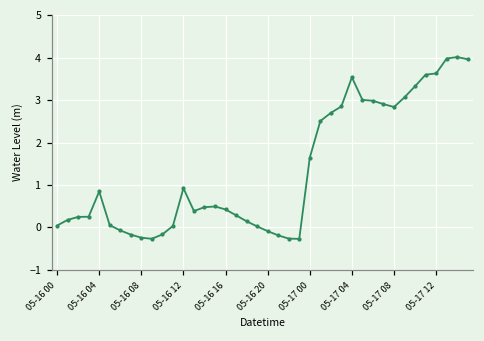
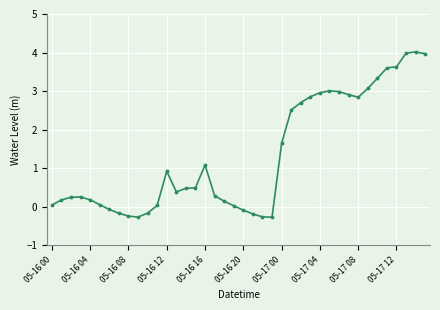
  {
    "05-16 00": 0.0,
-   "05-16 04": 0.8,
+   "05-16 04": 0.2,
    "05-16 08": -0.2,
    "05-16 12": 0.9,
-   "05-16 16": 0.4,
+   "05-16 16": 1.1,
    "05-16 20": -0.1,
    "05-17 00": 1.6,
-   "05-17 04": 3.5,
+   "05-17 04": 3.0,
    "05-17 08": 2.8,
    "05-17 12": 3.6
  }
